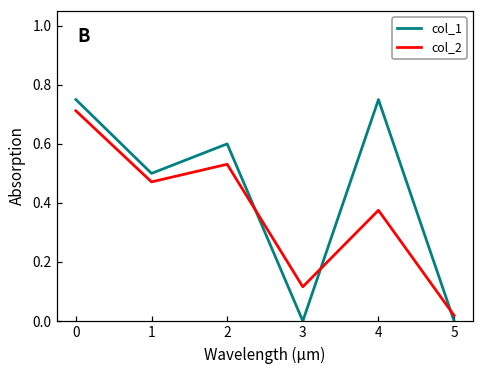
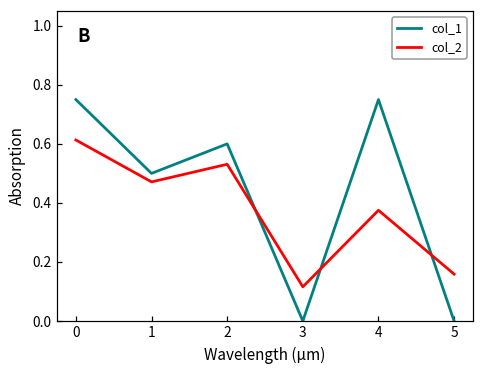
  {
    "col_1": {
      "0": 0.75,
      "1": 0.50,
      "2": 0.60,
      "3": 0.00,
      "4": 0.75,
      "5": 0.00
    },
    "col_2": {
-     "0": 0.71,
+     "0": 0.61,
      "1": 0.47,
      "2": 0.53,
      "3": 0.12,
      "4": 0.38,
-     "5": 0.02
+     "5": 0.16
    }
  }
